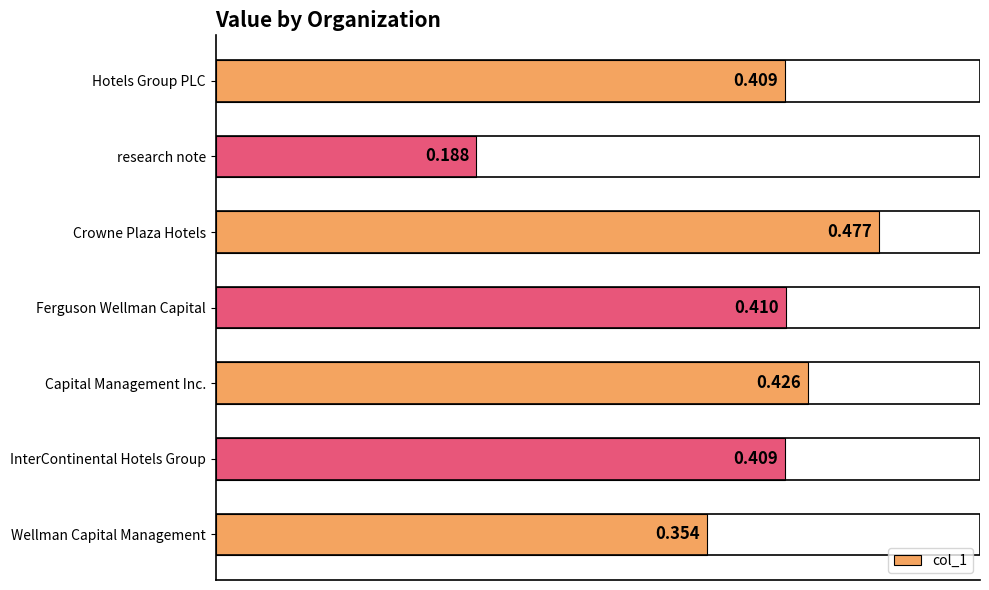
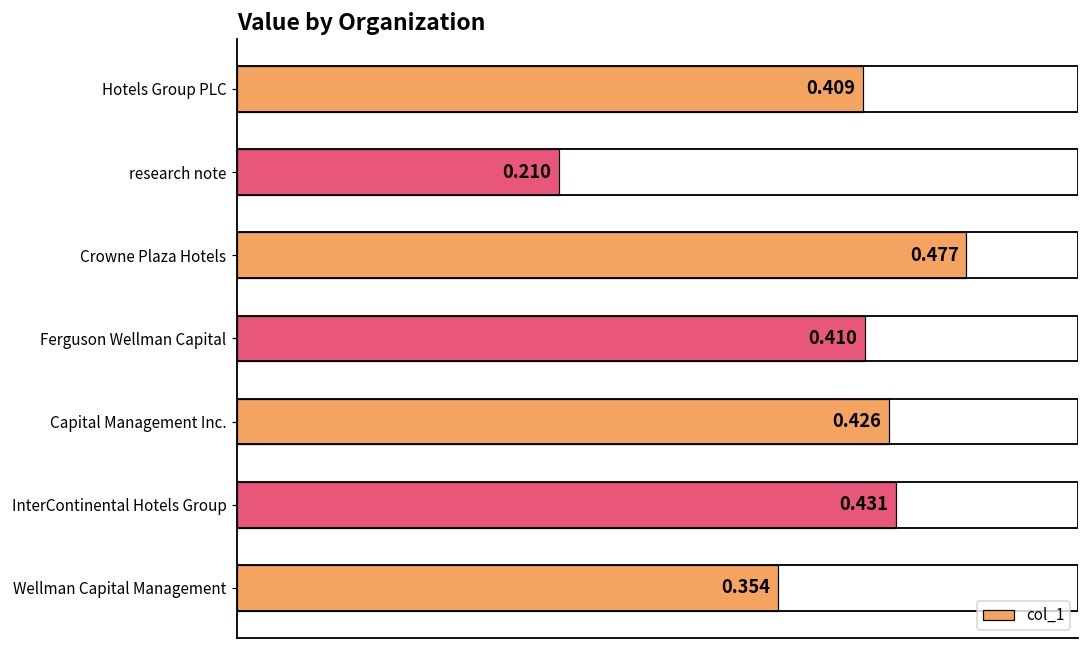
  {
    "Hotels Group PLC": 0.409,
-   "research note": 0.188,
+   "research note": 0.210,
    "Crowne Plaza Hotels": 0.477,
    "Ferguson Wellman Capital": 0.410,
    "Capital Management Inc.": 0.426,
-   "InterContinental Hotels Group": 0.409,
+   "InterContinental Hotels Group": 0.431,
    "Wellman Capital Management": 0.354
  }
